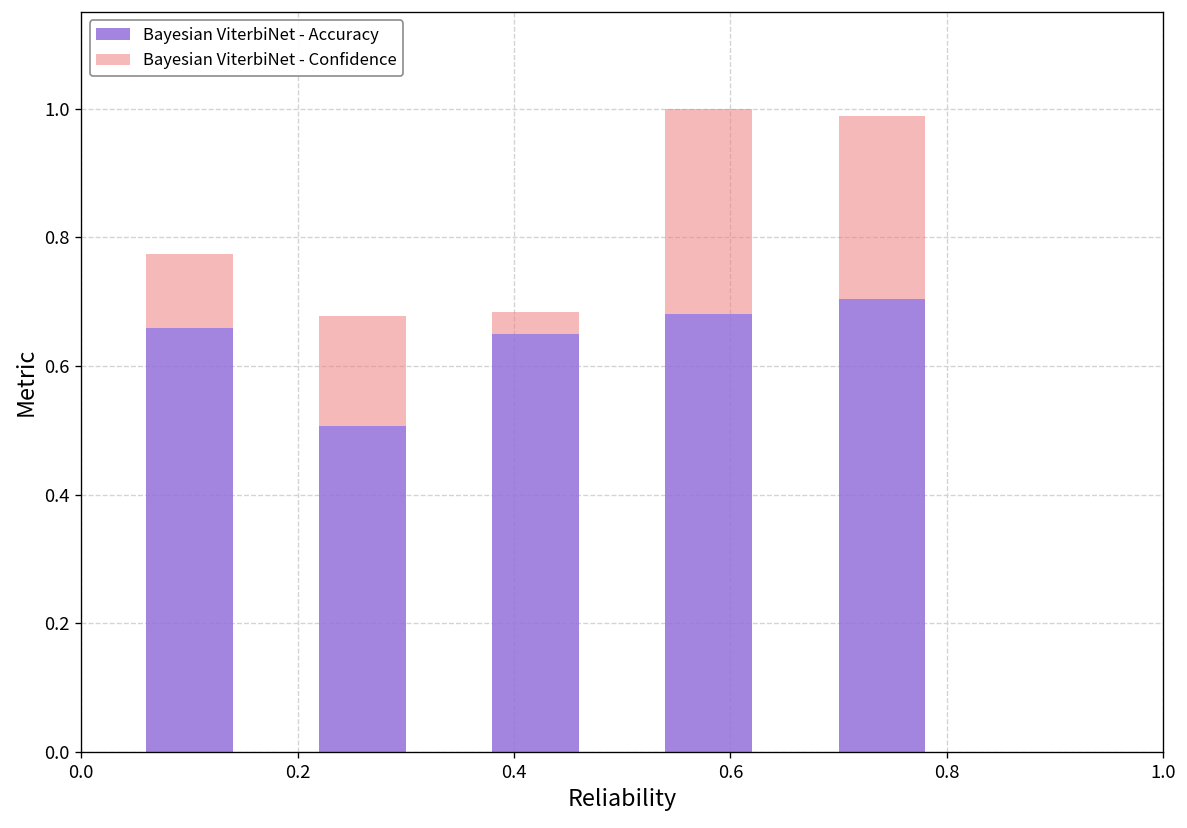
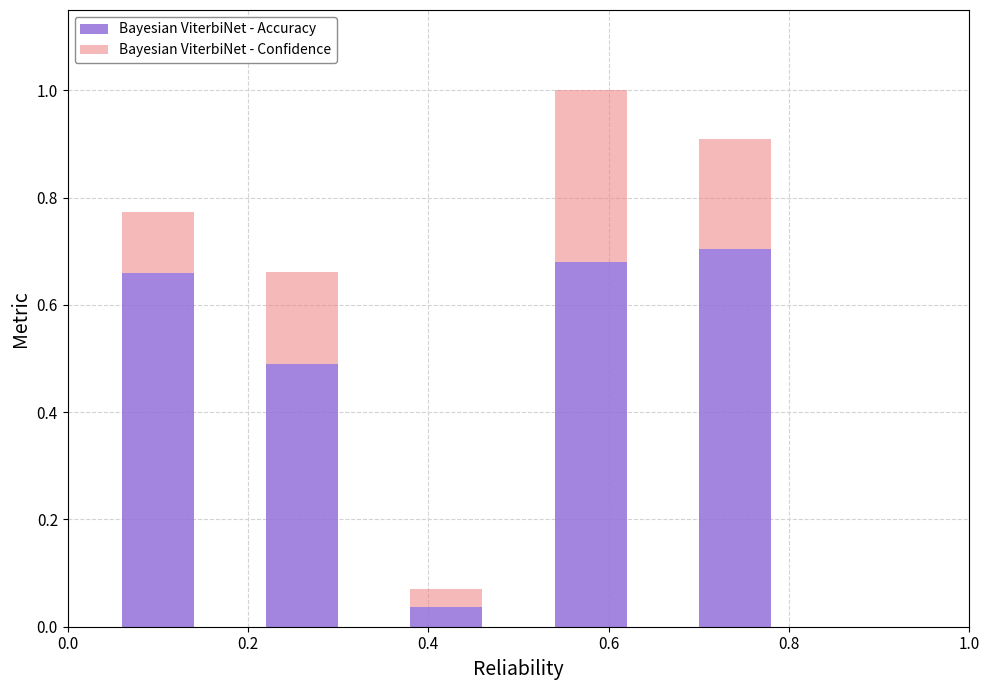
  {
    "Bayesian ViterbiNet - Accuracy": {
-     "0.2": 0.51,
-     "0.4": 0.65,
+     "0.2": 0.49,
+     "0.4": 0.04,
      "0.6": 0.68,
      "0.8": 0.70
    },
    "Bayesian ViterbiNet - Confidence": {
      "0.2": 0.17,
      "0.4": 0.03,
      "0.6": 0.32,
-     "0.8": 0.28
+     "0.8": 0.21
    }
  }
